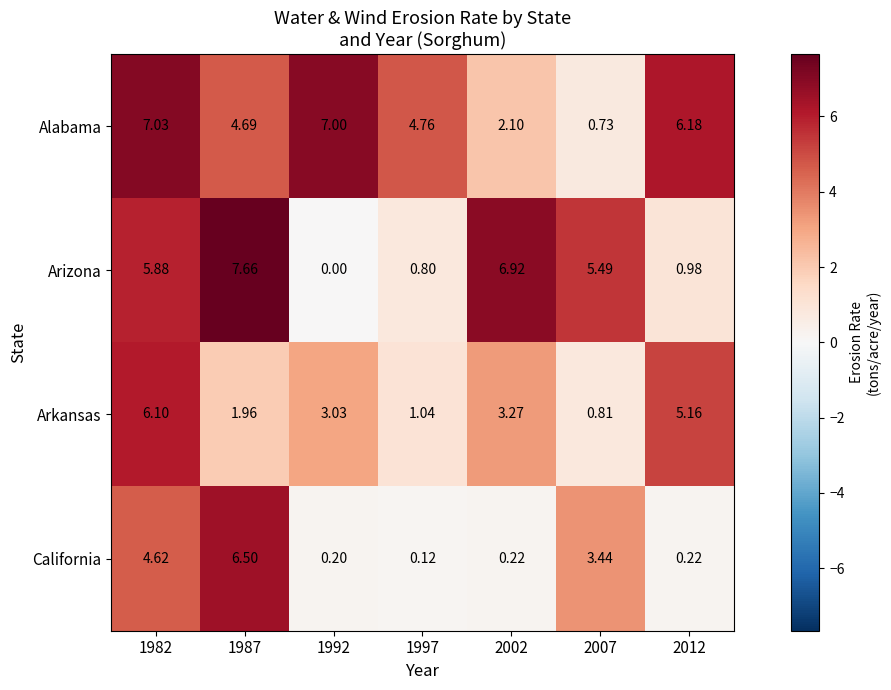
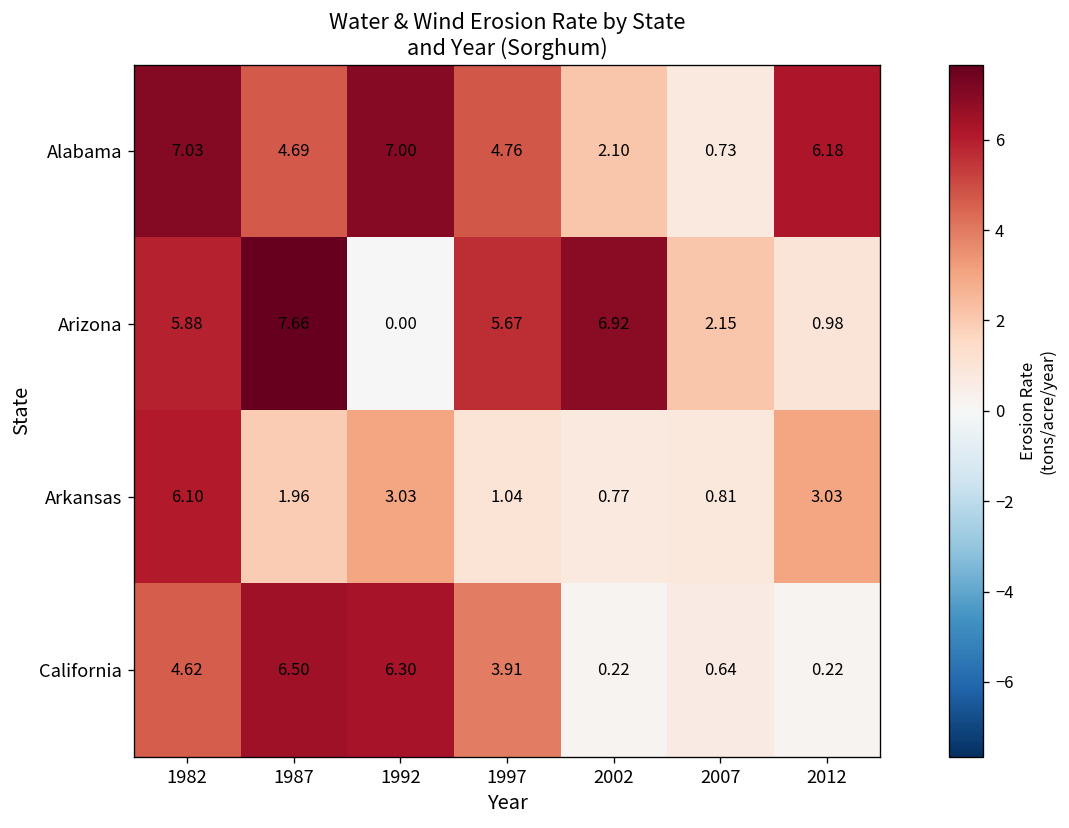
  {
    "Alabama": {
      "1982": 7.03,
      "1987": 4.69,
      "1992": 7.00,
      "1997": 4.76,
      "2002": 2.10,
      "2007": 0.73,
      "2012": 6.18
    },
    "Arizona": {
      "1982": 5.88,
      "1987": 7.66,
      "1992": 0.00,
-     "1997": 0.80,
+     "1997": 5.67,
      "2002": 6.92,
-     "2007": 5.49,
+     "2007": 2.15,
      "2012": 0.98
    },
    "Arkansas": {
      "1982": 6.10,
      "1987": 1.96,
      "1992": 3.03,
      "1997": 1.04,
-     "2002": 3.27,
+     "2002": 0.77,
      "2007": 0.81,
-     "2012": 5.16
+     "2012": 3.03
    },
    "California": {
      "1982": 4.62,
      "1987": 6.50,
-     "1992": 0.20,
-     "1997": 0.12,
+     "1992": 6.30,
+     "1997": 3.91,
      "2002": 0.22,
-     "2007": 3.44,
+     "2007": 0.64,
      "2012": 0.22
    }
  }
